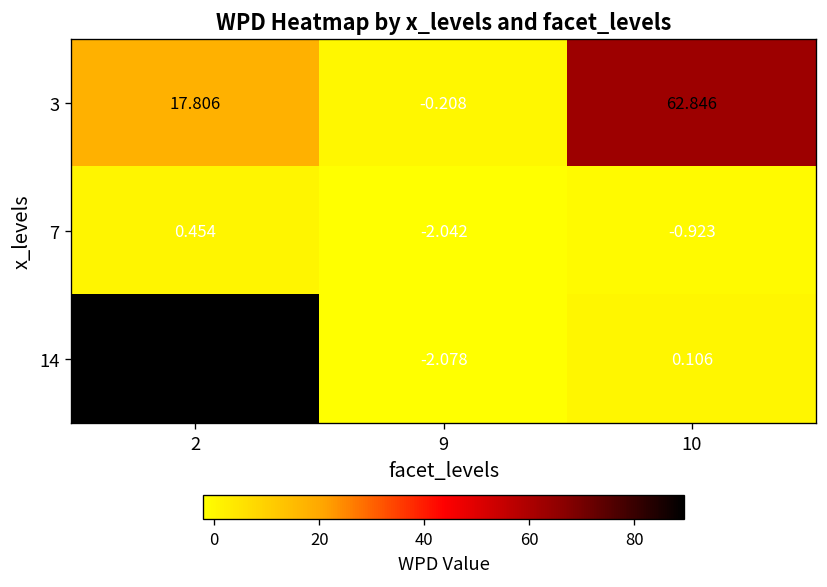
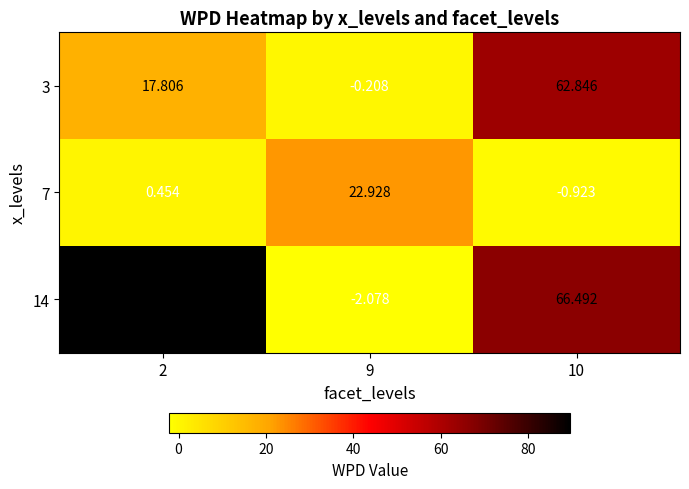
  {
    "3": {
      "2": 17.806,
      "9": -0.208,
      "10": 62.846
    },
    "7": {
      "2": 0.454,
-     "9": -2.042,
+     "9": 22.928,
      "10": -0.923
    },
    "14": {
      "9": -2.078,
-     "10": 0.106
+     "10": 66.492
    }
  }
